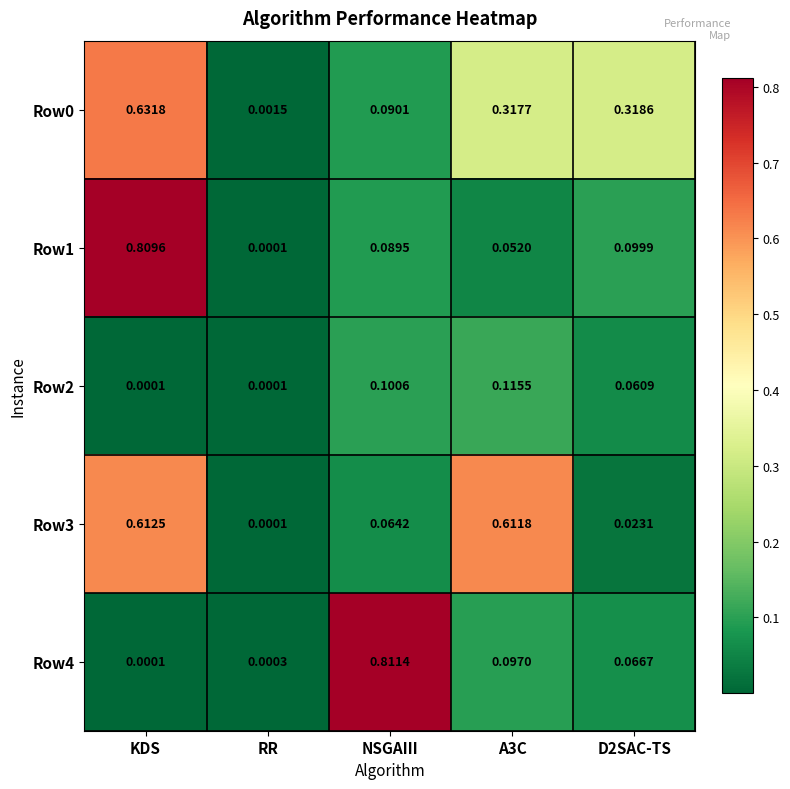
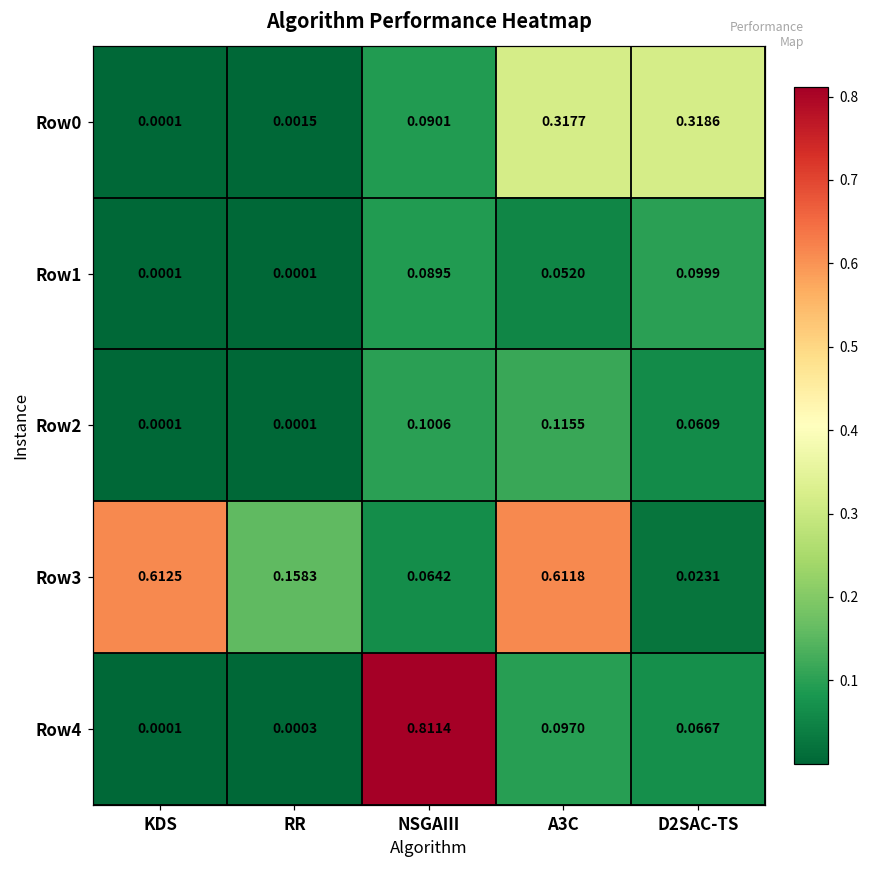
  {
    "Row0": {
-     "KDS": 0.6318,
+     "KDS": 0.0001,
      "RR": 0.0015,
      "NSGAIII": 0.0901,
      "A3C": 0.3177,
      "D2SAC-TS": 0.3186
    },
    "Row1": {
-     "KDS": 0.8096,
+     "KDS": 0.0001,
      "RR": 0.0001,
      "NSGAIII": 0.0895,
      "A3C": 0.0520,
      "D2SAC-TS": 0.0999
    },
    "Row2": {
      "KDS": 0.0001,
      "RR": 0.0001,
      "NSGAIII": 0.1006,
      "A3C": 0.1155,
      "D2SAC-TS": 0.0609
    },
    "Row3": {
      "KDS": 0.6125,
-     "RR": 0.0001,
+     "RR": 0.1583,
      "NSGAIII": 0.0642,
      "A3C": 0.6118,
      "D2SAC-TS": 0.0231
    },
    "Row4": {
      "KDS": 0.0001,
      "RR": 0.0003,
      "NSGAIII": 0.8114,
      "A3C": 0.0970,
      "D2SAC-TS": 0.0667
    }
  }
